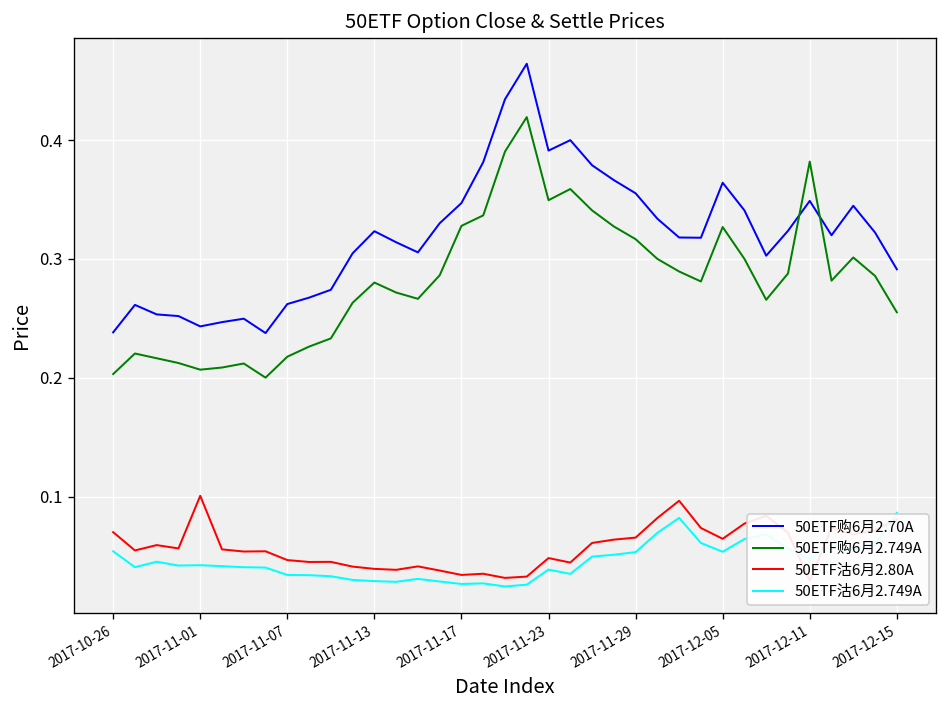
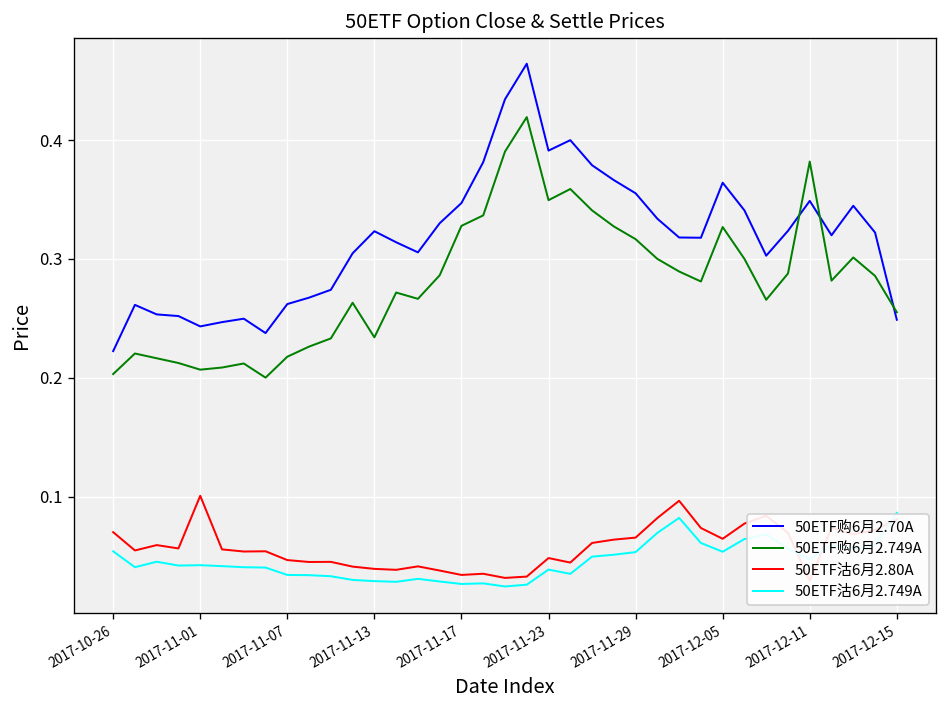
  {
    "50ETF购6月2.70A": {
-     "2017-10-26": 0.24,
+     "2017-10-26": 0.22,
      "2017-11-01": 0.24,
      "2017-11-07": 0.26,
      "2017-11-13": 0.32,
      "2017-11-17": 0.35,
      "2017-11-23": 0.39,
      "2017-11-29": 0.36,
      "2017-12-05": 0.36,
      "2017-12-11": 0.35,
-     "2017-12-15": 0.29
+     "2017-12-15": 0.25
    },
    "50ETF购6月2.749A": {
      "2017-10-26": 0.20,
      "2017-11-01": 0.21,
      "2017-11-07": 0.22,
-     "2017-11-13": 0.28,
+     "2017-11-13": 0.23,
      "2017-11-17": 0.33,
      "2017-11-23": 0.35,
      "2017-11-29": 0.32,
      "2017-12-05": 0.33,
      "2017-12-11": 0.38,
      "2017-12-15": 0.26
    },
    "50ETF沽6月2.80A": {
      "2017-10-26": 0.07,
      "2017-11-01": 0.10,
      "2017-11-07": 0.05,
      "2017-11-13": 0.04,
      "2017-11-17": 0.03,
      "2017-11-23": 0.05,
      "2017-11-29": 0.07,
      "2017-12-05": 0.06
    },
    "50ETF沽6月2.749A": {
      "2017-10-26": 0.05,
      "2017-11-01": 0.04,
      "2017-11-07": 0.03,
      "2017-11-13": 0.03,
      "2017-11-17": 0.03,
      "2017-11-23": 0.04,
      "2017-11-29": 0.05,
      "2017-12-05": 0.05
    }
  }
